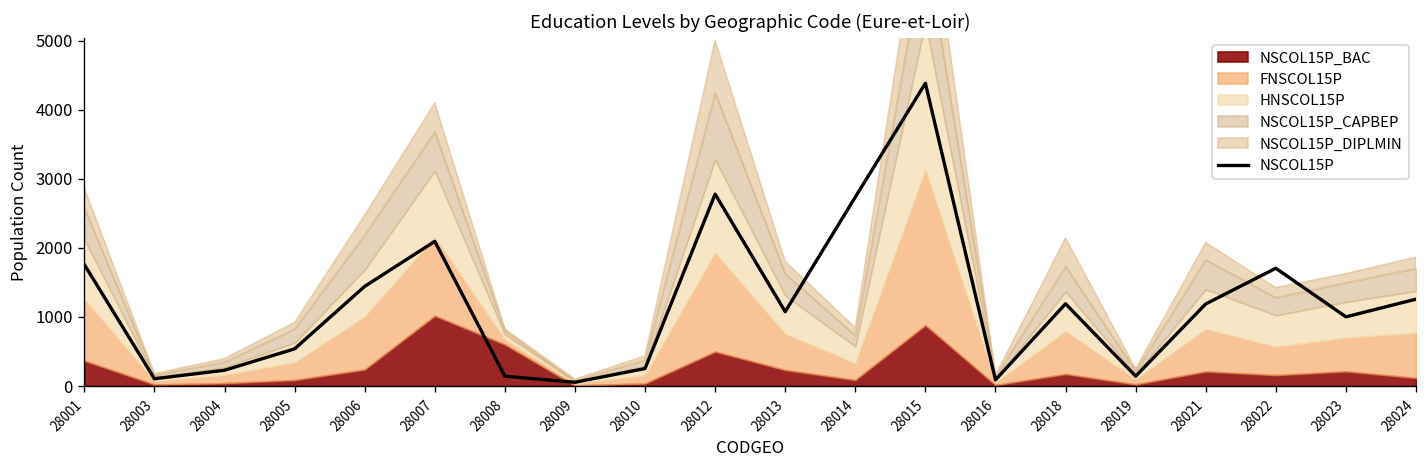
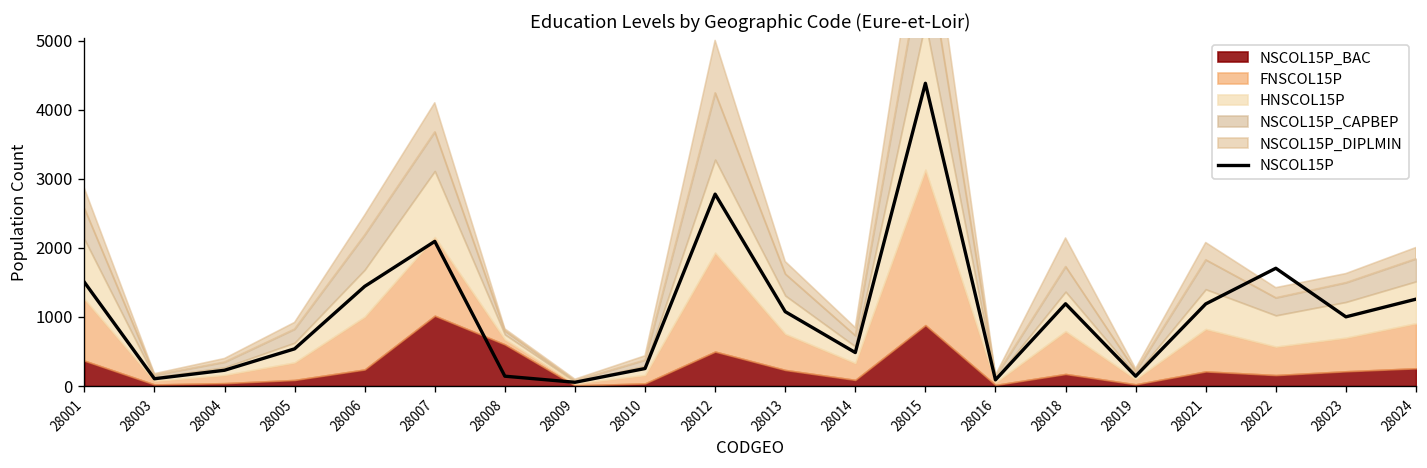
  {
    "NSCOL15P": {
-     "28001": 1800,
+     "28001": 1500,
      "28005": 500,
      "28006": 1400,
      "28007": 2100,
      "28008": 100,
      "28012": 2800,
      "28013": 1100,
-     "28014": 2700,
+     "28014": 500,
      "28015": 4400,
      "28018": 1200,
      "28021": 1200,
      "28022": 1700,
      "28023": 1000,
      "28024": 1300
    },
    "NSCOL15P_BAC": {
      "28001": 400,
      "28005": 100,
      "28006": 200,
      "28007": 1000,
      "28008": 600,
      "28012": 500,
      "28013": 200,
      "28014": 100,
      "28015": 900,
      "28018": 200,
      "28021": 200,
      "28022": 200,
      "28023": 200,
-     "28024": 100
+     "28024": 300
    }
  }
